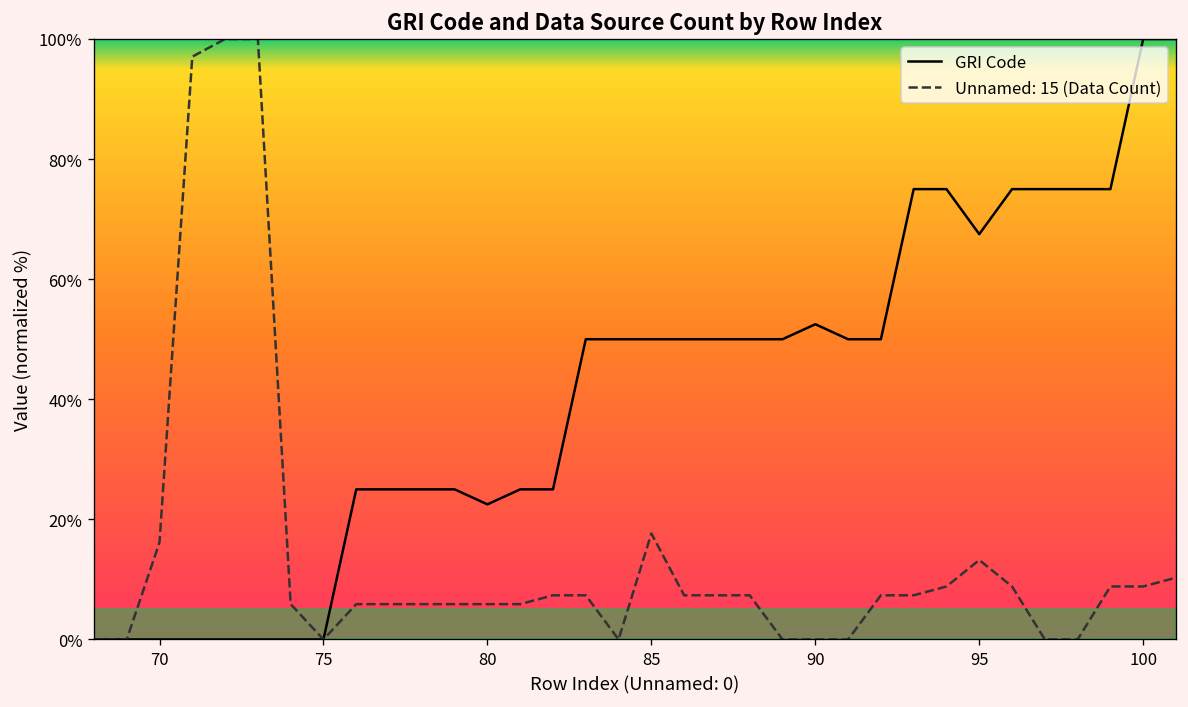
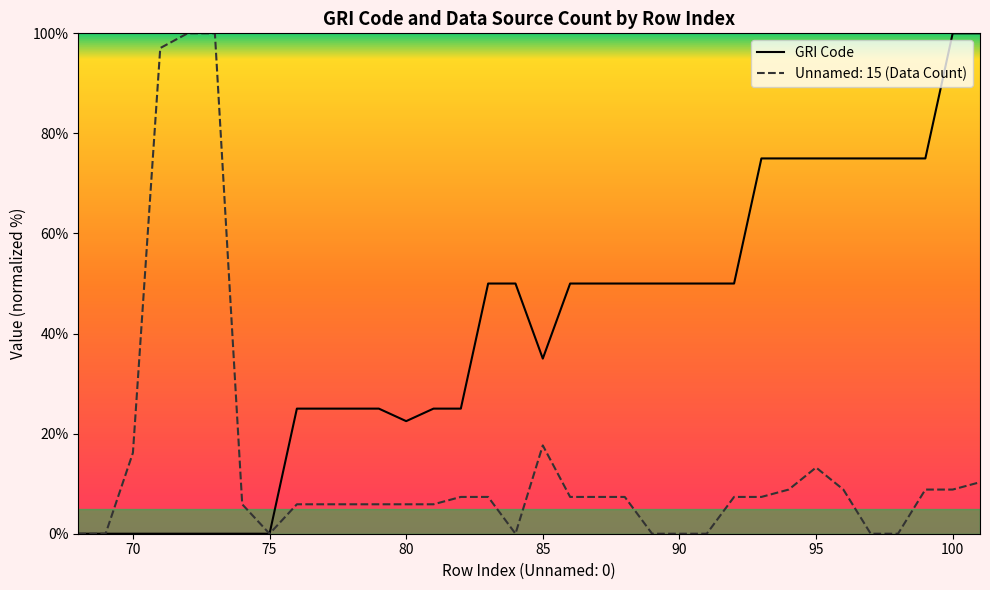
  {
    "GRI Code": {
      "80": "22%",
-     "85": "50%",
-     "90": "53%",
-     "95": "67%",
+     "85": "35%",
+     "90": "50%",
+     "95": "75%",
      "100": "100%"
    },
    "Unnamed: 15 (Data Count)": {
      "70": "16%",
      "80": "6%",
      "85": "18%",
      "95": "13%",
      "100": "9%"
    }
  }
